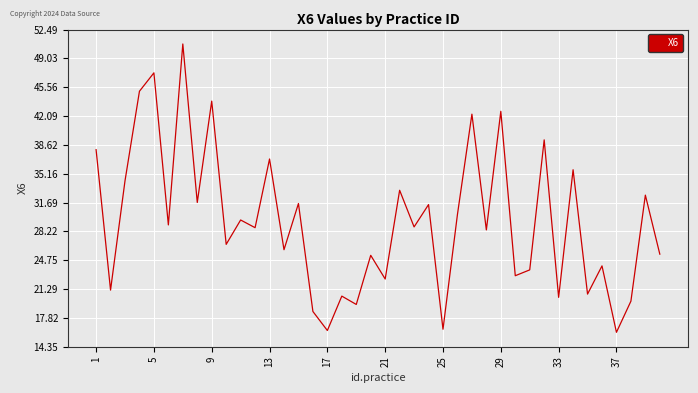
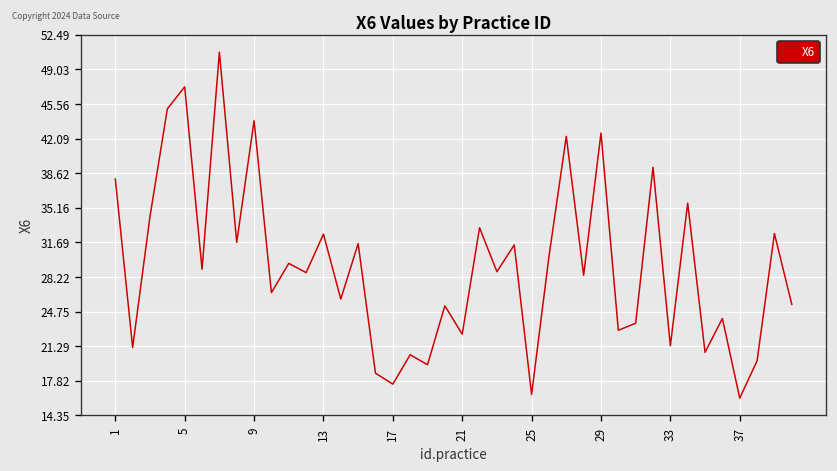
  {
    "1": 38,
    "5": 47,
    "9": 44,
-   "13": 37,
-   "17": 16,
+   "13": 33,
+   "17": 17,
    "21": 22,
    "25": 16,
    "29": 43,
-   "33": 20,
+   "33": 21,
    "37": 16
  }
